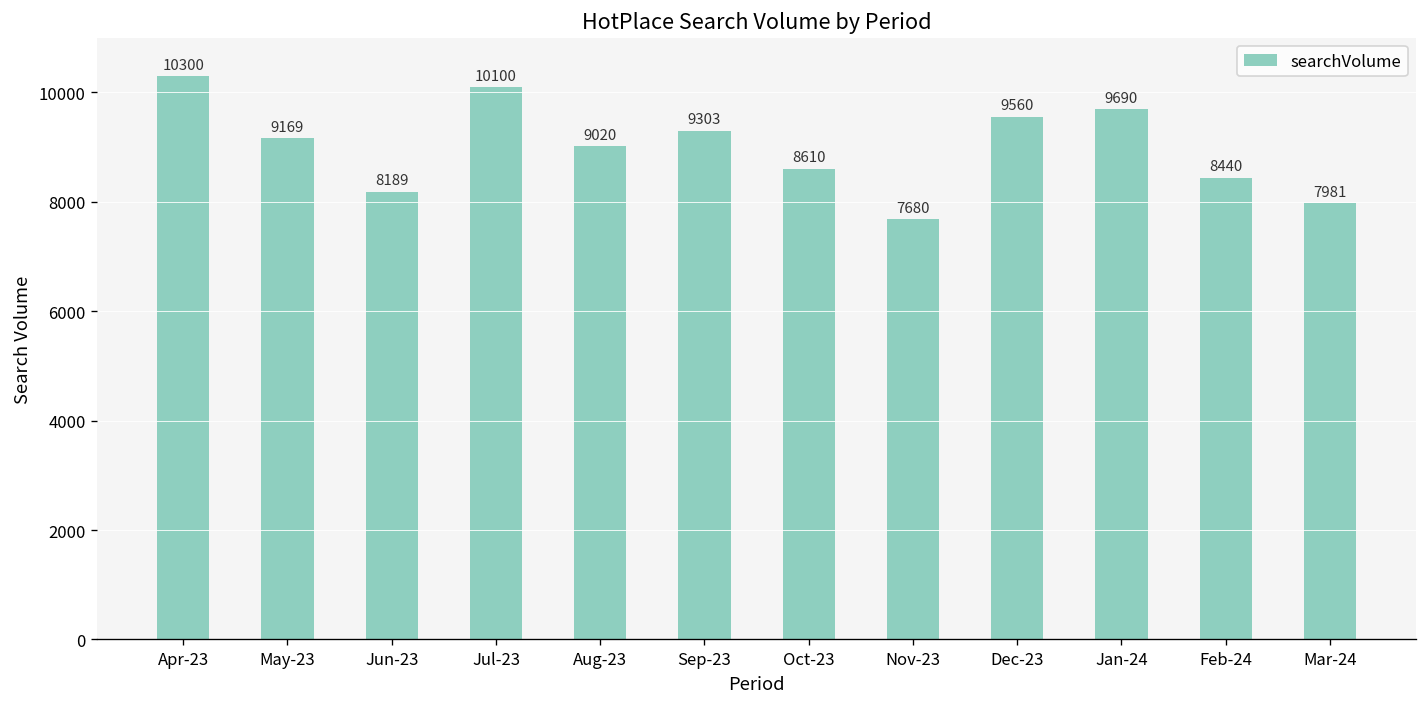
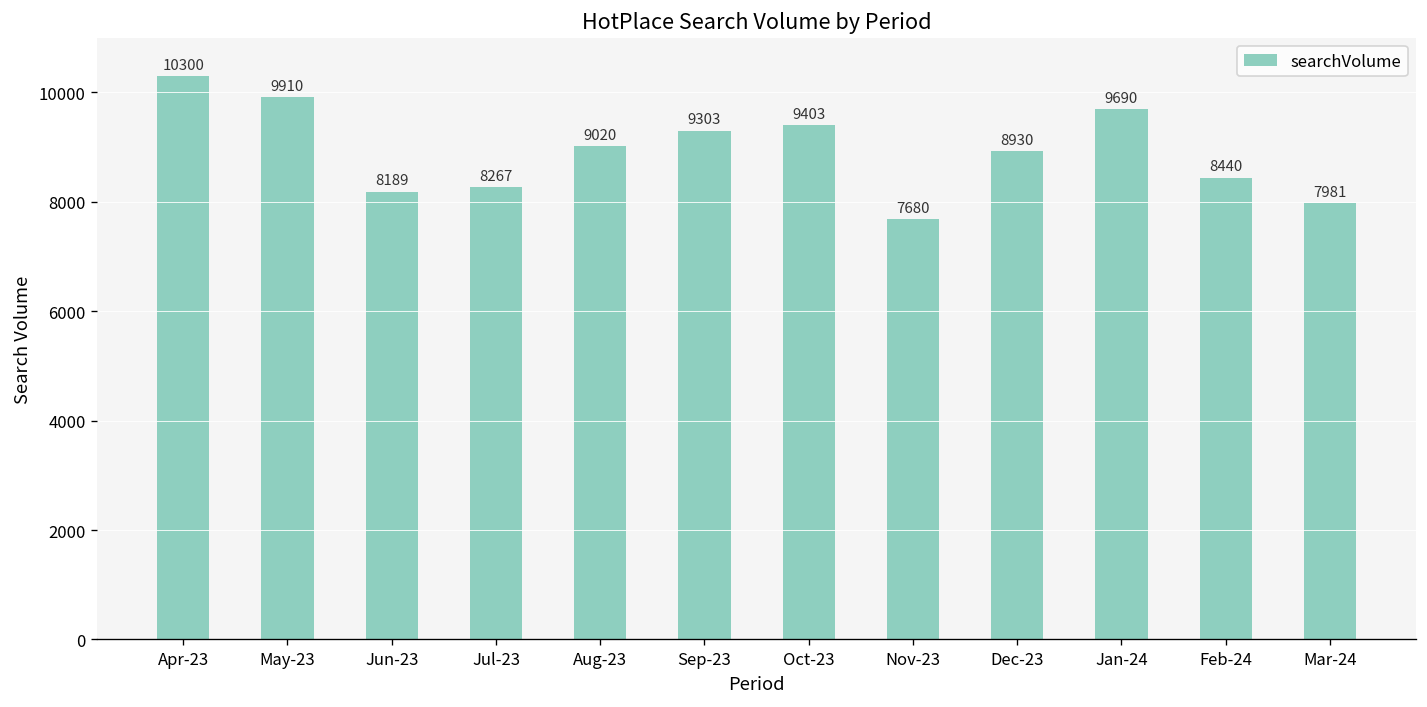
  {
    "Apr-23": 10300,
-   "May-23": 9169,
+   "May-23": 9910,
    "Jun-23": 8189,
-   "Jul-23": 10100,
+   "Jul-23": 8267,
    "Aug-23": 9020,
    "Sep-23": 9303,
-   "Oct-23": 8610,
+   "Oct-23": 9403,
    "Nov-23": 7680,
-   "Dec-23": 9560,
+   "Dec-23": 8930,
    "Jan-24": 9690,
    "Feb-24": 8440,
    "Mar-24": 7981
  }
